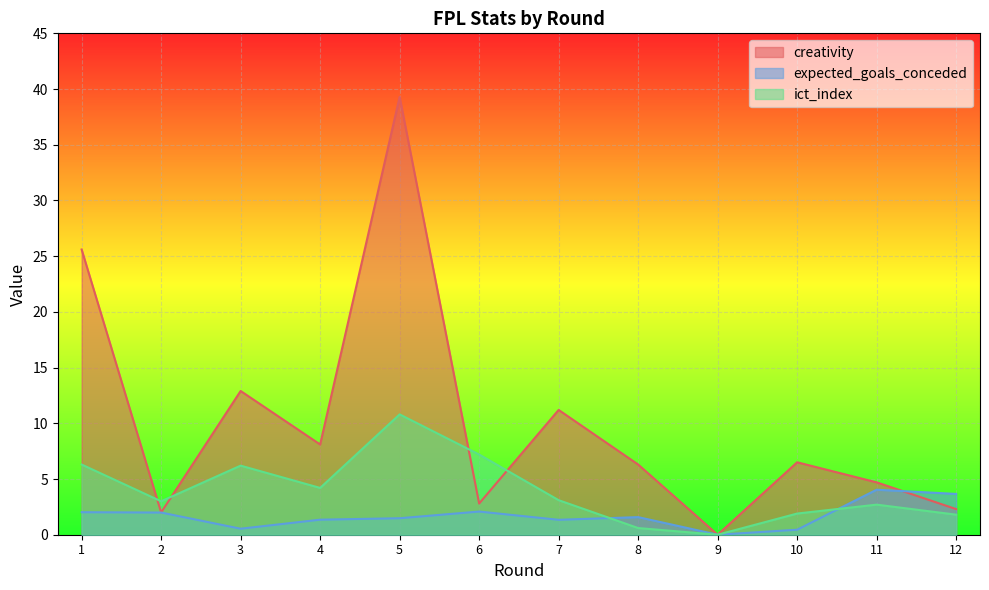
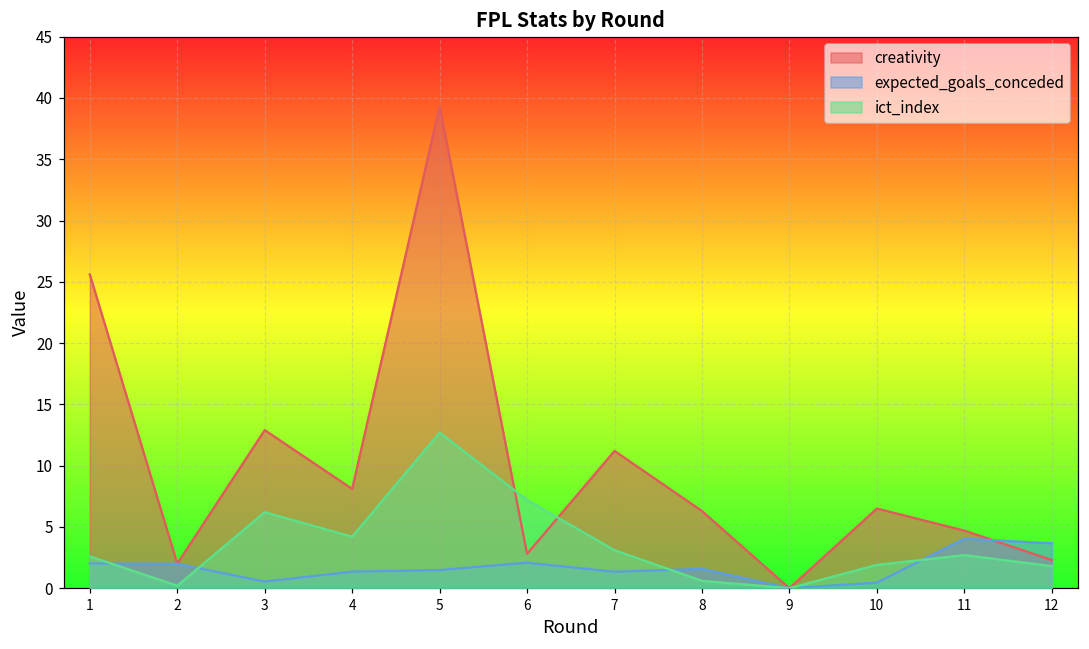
  {
    "creativity": {
      "1": 25.6,
      "3": 12.9,
      "4": 8.1,
      "5": 39.3,
      "6": 2.8,
      "7": 11.2,
      "8": 6.3,
      "10": 6.5,
      "11": 4.7,
      "12": 2.3
    },
    "expected_goals_conceded": {
      "1": 2.0,
      "3": 0.5,
      "4": 1.4,
      "5": 1.5,
      "6": 2.1,
      "7": 1.3,
      "8": 1.6,
      "10": 0.5,
      "11": 4.0,
      "12": 3.7
    },
    "ict_index": {
-     "1": 6.3,
-     "2": 3.0,
+     "1": 2.6,
+     "2": 0.2,
      "3": 6.2,
      "4": 4.2,
-     "5": 10.8,
+     "5": 12.7,
      "6": 7.2,
      "7": 3.1,
      "8": 0.6,
      "10": 1.9,
      "11": 2.7,
      "12": 1.8
    }
  }
